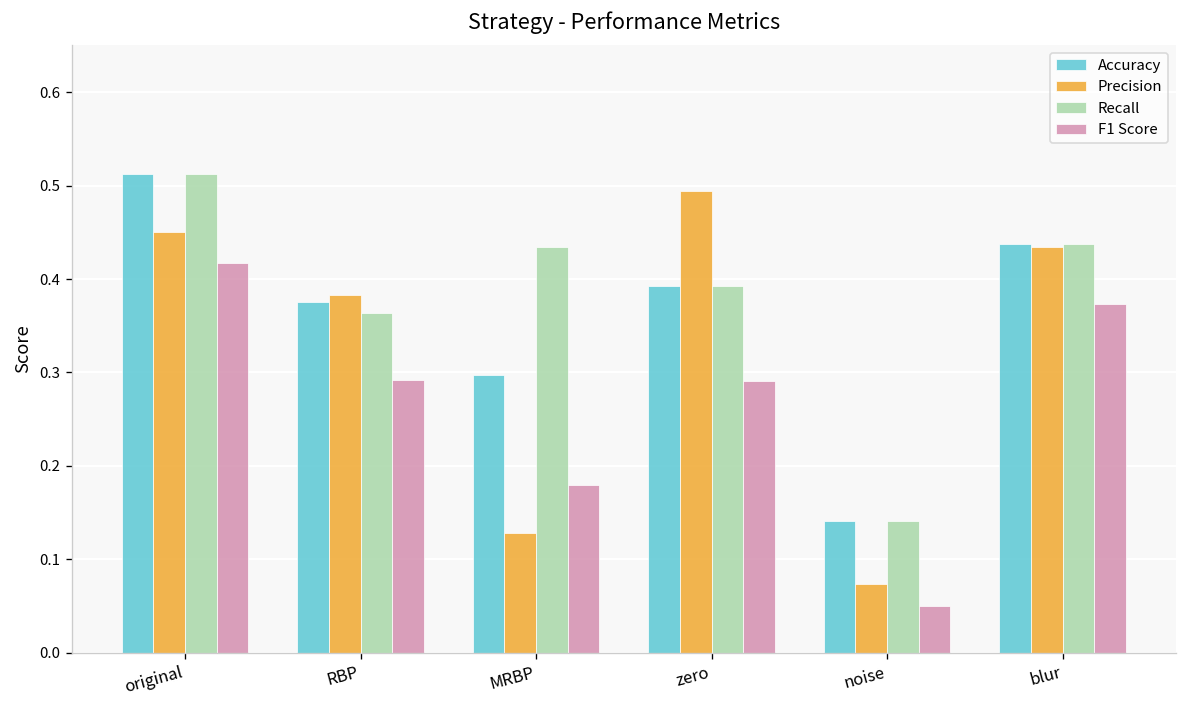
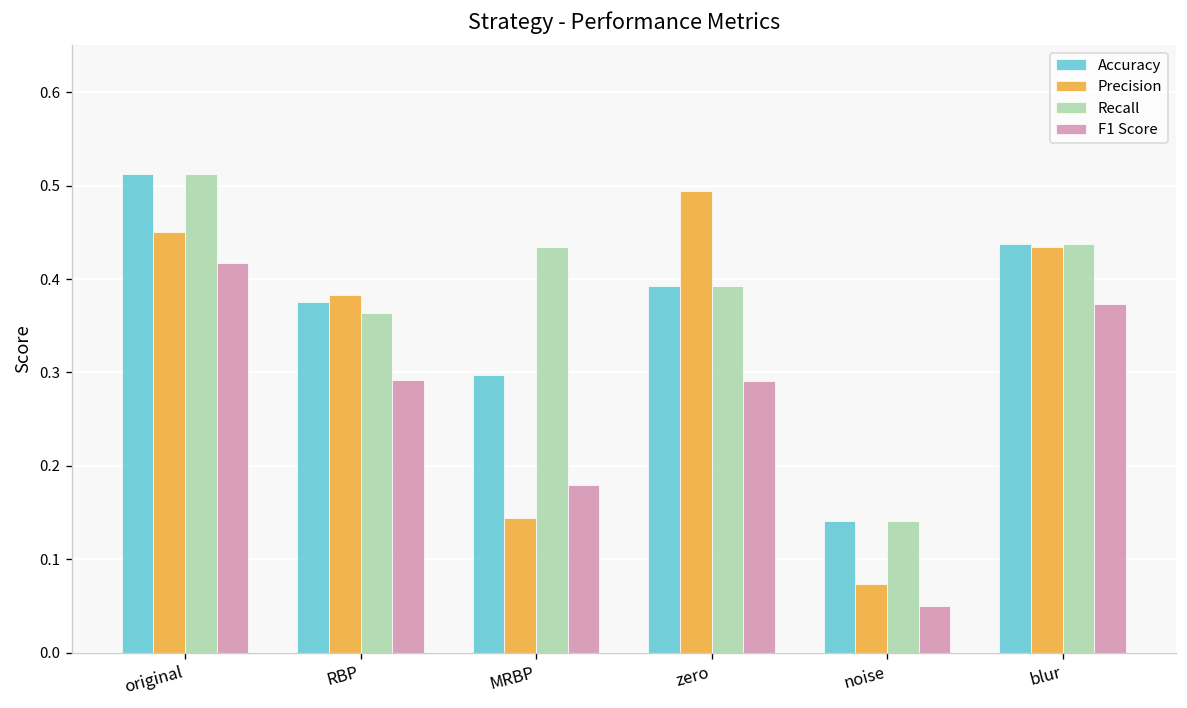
  {
    "Accuracy": {
      "original": 0.51,
      "RBP": 0.38,
      "MRBP": 0.30,
      "zero": 0.39,
      "noise": 0.14,
      "blur": 0.44
    },
    "Precision": {
      "original": 0.45,
      "RBP": 0.38,
-     "MRBP": 0.13,
+     "MRBP": 0.14,
      "zero": 0.49,
      "noise": 0.07,
      "blur": 0.43
    },
    "Recall": {
      "original": 0.51,
      "RBP": 0.36,
      "MRBP": 0.43,
      "zero": 0.39,
      "noise": 0.14,
      "blur": 0.44
    },
    "F1 Score": {
      "original": 0.42,
      "RBP": 0.29,
      "MRBP": 0.18,
      "zero": 0.29,
      "noise": 0.05,
      "blur": 0.37
    }
  }
